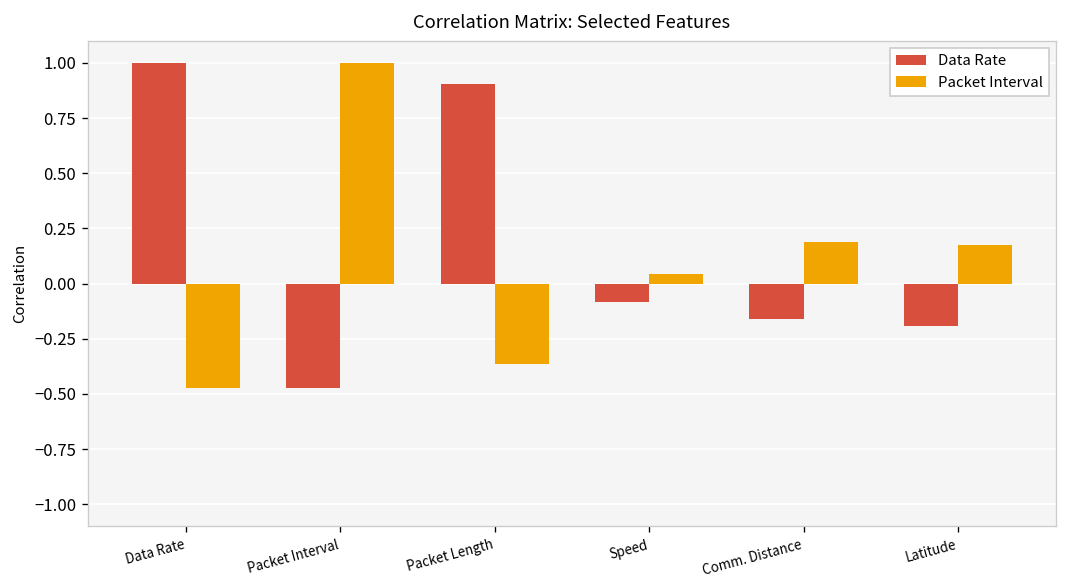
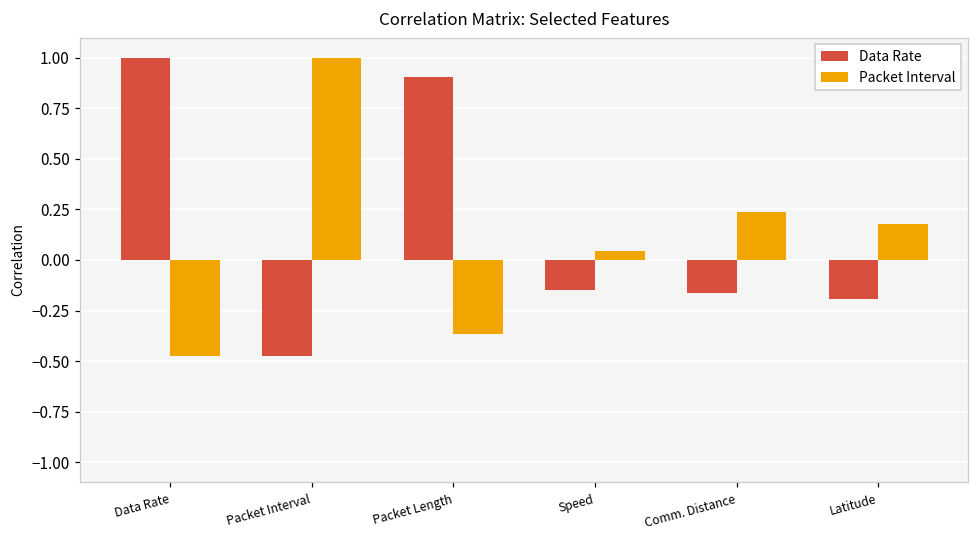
  {
    "Data Rate": {
      "Data Rate": 1.00,
      "Packet Interval": -0.48,
      "Packet Length": 0.90,
-     "Speed": -0.09,
+     "Speed": -0.15,
      "Comm. Distance": -0.16,
      "Latitude": -0.19
    },
    "Packet Interval": {
      "Data Rate": -0.48,
      "Packet Interval": 1.00,
      "Packet Length": -0.36,
      "Speed": 0.04,
-     "Comm. Distance": 0.19,
+     "Comm. Distance": 0.24,
      "Latitude": 0.18
    }
  }
